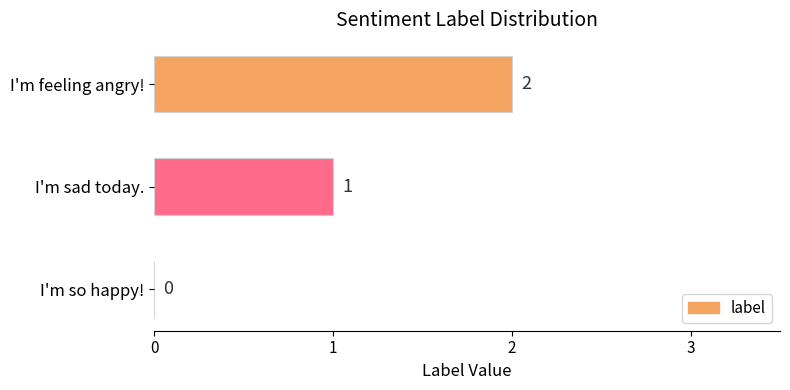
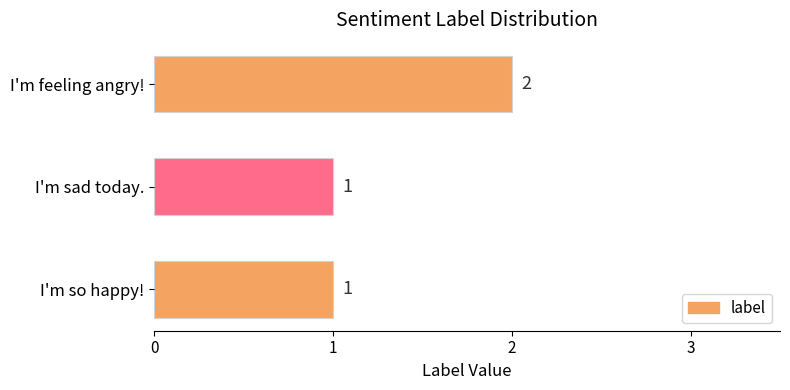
  {
    "I'm feeling angry!": 2,
    "I'm sad today.": 1,
-   "I'm so happy!": 0
+   "I'm so happy!": 1
  }
